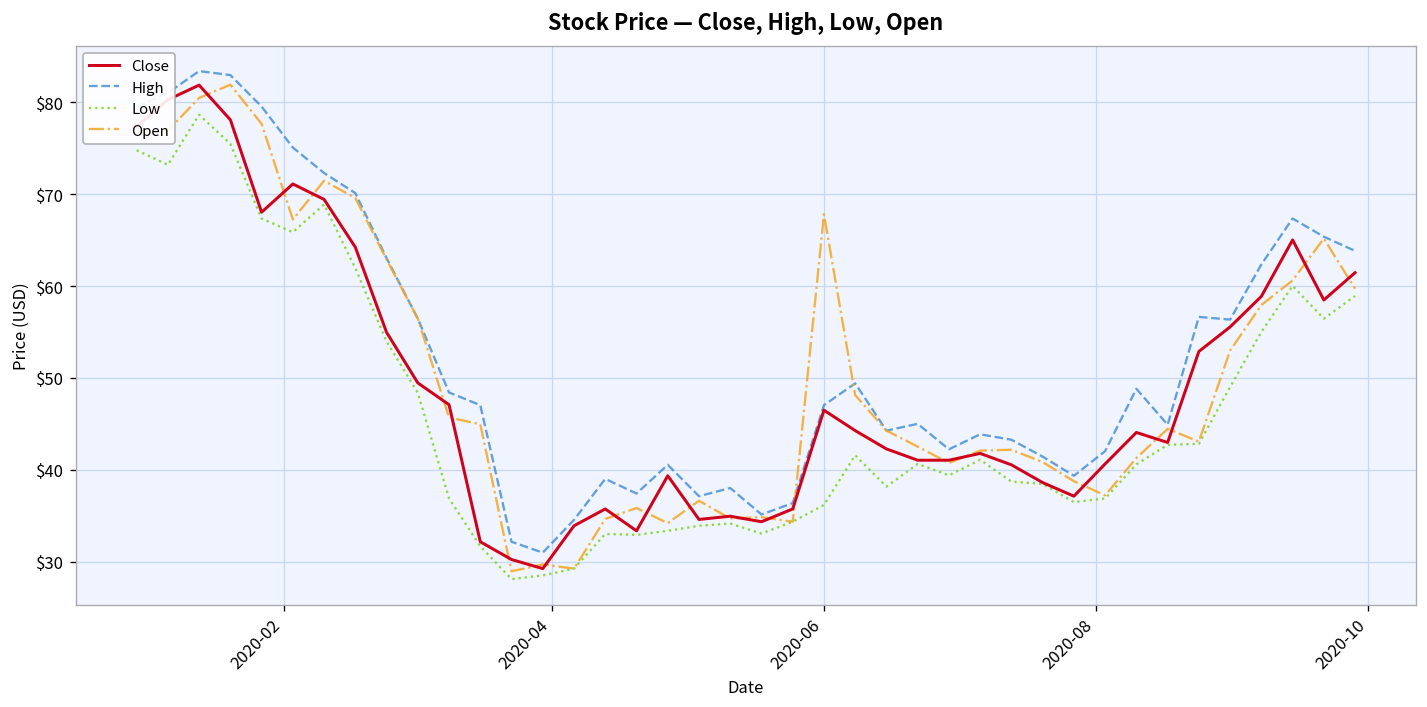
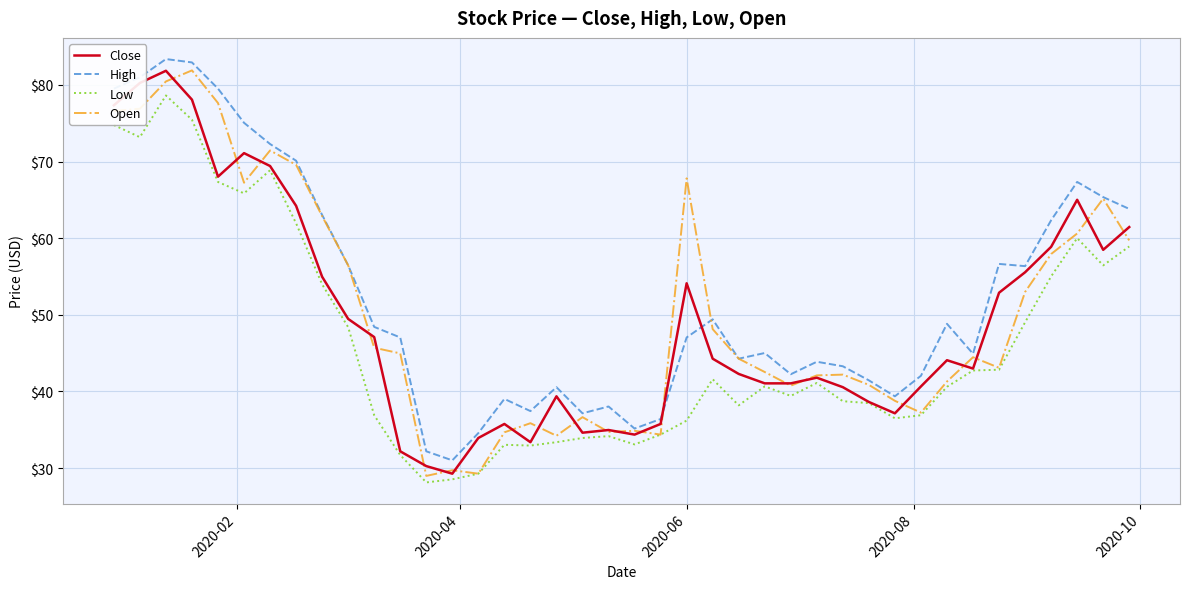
  {
    "Close": {
-     "2020-06": "$46"
+     "2020-06": "$54"
    },
    "High": {
      "2020-06": "$47"
    },
    "Low": {
      "2020-06": "$36"
    },
    "Open": {
      "2020-06": "$68"
    }
  }
